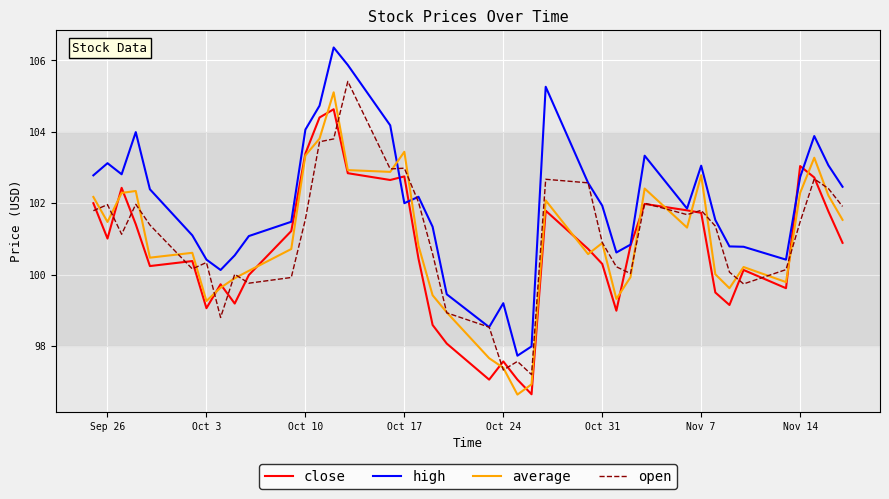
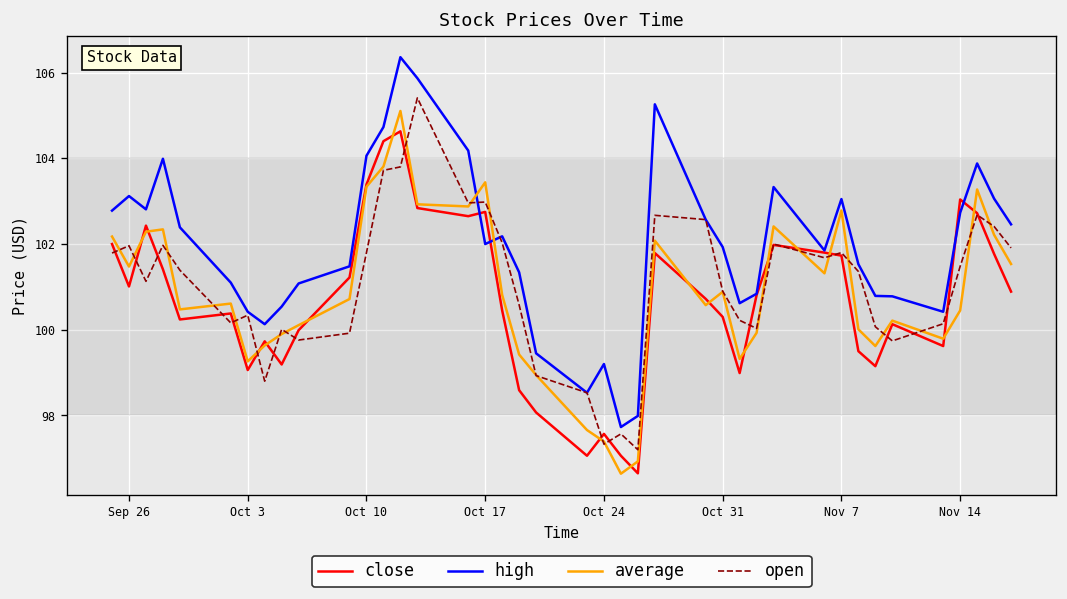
  {
    "close": {
      "Sep 26": 101.0,
      "Oct 3": 99.1,
      "Oct 17": 102.8,
      "Oct 24": 97.6,
      "Oct 31": 100.3,
      "Nov 14": 103.0
    },
    "high": {
      "Sep 26": 103.1,
      "Oct 3": 100.4,
      "Oct 10": 104.1,
      "Oct 17": 102.0,
      "Oct 24": 99.2,
      "Oct 31": 101.9,
      "Nov 7": 103.1,
      "Nov 14": 102.7
    },
    "average": {
      "Sep 26": 101.5,
      "Oct 3": 99.3,
      "Oct 17": 103.4,
      "Nov 7": 102.8,
-     "Nov 14": 102.3
+     "Nov 14": 100.5
    },
    "open": {
      "Sep 26": 102.0,
      "Oct 3": 100.3,
-     "Oct 10": 101.6,
+     "Oct 10": 101.8,
      "Oct 17": 103.0,
      "Nov 14": 101.5
    }
  }
